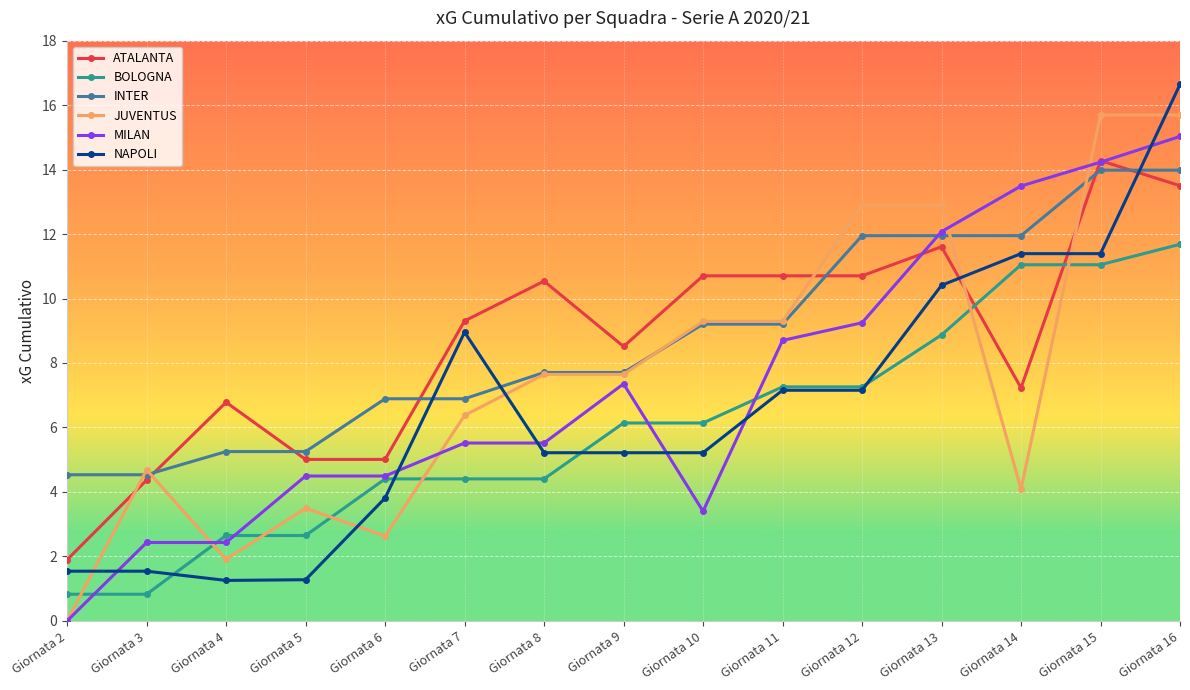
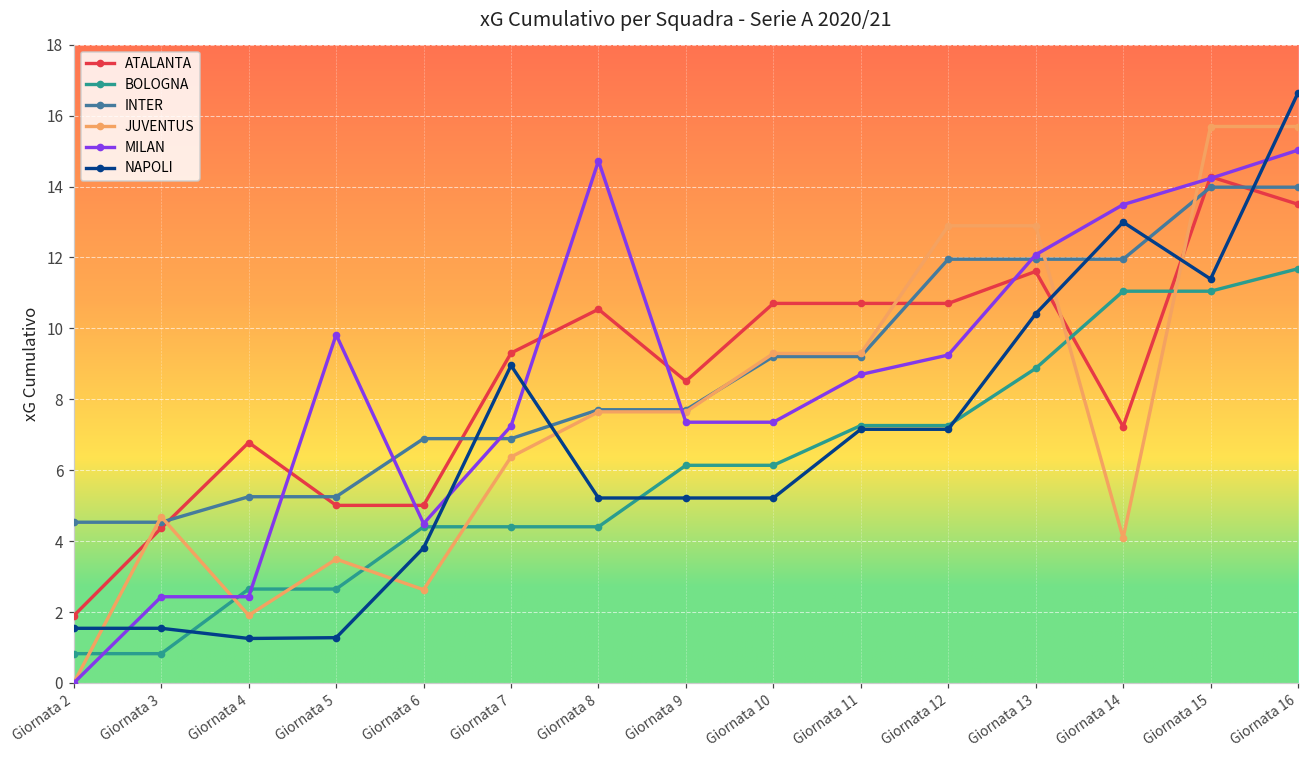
  {
    "ATALANTA": {
      "Giornata 2": 1.9,
      "Giornata 3": 4.4,
      "Giornata 4": 6.8,
      "Giornata 5": 5.0,
      "Giornata 6": 5.0,
      "Giornata 7": 9.3,
      "Giornata 8": 10.5,
      "Giornata 9": 8.5,
      "Giornata 10": 10.7,
      "Giornata 11": 10.7,
      "Giornata 12": 10.7,
      "Giornata 13": 11.6,
      "Giornata 14": 7.2,
      "Giornata 16": 13.5
    },
    "JUVENTUS": {
      "Giornata 3": 4.7,
      "Giornata 4": 1.9,
      "Giornata 5": 3.5,
      "Giornata 6": 2.6,
      "Giornata 7": 6.4,
      "Giornata 10": 9.3,
      "Giornata 11": 9.3,
      "Giornata 12": 12.9,
      "Giornata 13": 12.9,
      "Giornata 14": 4.1,
      "Giornata 15": 15.7,
      "Giornata 16": 15.7
    },
    "MILAN": {
      "Giornata 3": 2.4,
      "Giornata 4": 2.4,
-     "Giornata 5": 4.5,
+     "Giornata 5": 9.8,
      "Giornata 6": 4.5,
-     "Giornata 7": 5.5,
-     "Giornata 8": 5.5,
+     "Giornata 7": 7.2,
+     "Giornata 8": 14.7,
      "Giornata 9": 7.4,
-     "Giornata 10": 3.4,
+     "Giornata 10": 7.4,
      "Giornata 11": 8.7,
      "Giornata 12": 9.2,
      "Giornata 13": 12.1,
      "Giornata 14": 13.5,
      "Giornata 16": 15.0
    },
    "NAPOLI": {
      "Giornata 2": 1.5,
      "Giornata 3": 1.5,
      "Giornata 4": 1.3,
      "Giornata 5": 1.3,
      "Giornata 6": 3.8,
      "Giornata 7": 9.0,
      "Giornata 8": 5.2,
      "Giornata 9": 5.2,
      "Giornata 10": 5.2,
      "Giornata 11": 7.2,
      "Giornata 12": 7.2,
      "Giornata 13": 10.4,
-     "Giornata 14": 11.4,
+     "Giornata 14": 13.0,
      "Giornata 15": 11.4,
      "Giornata 16": 16.6
    }
  }
